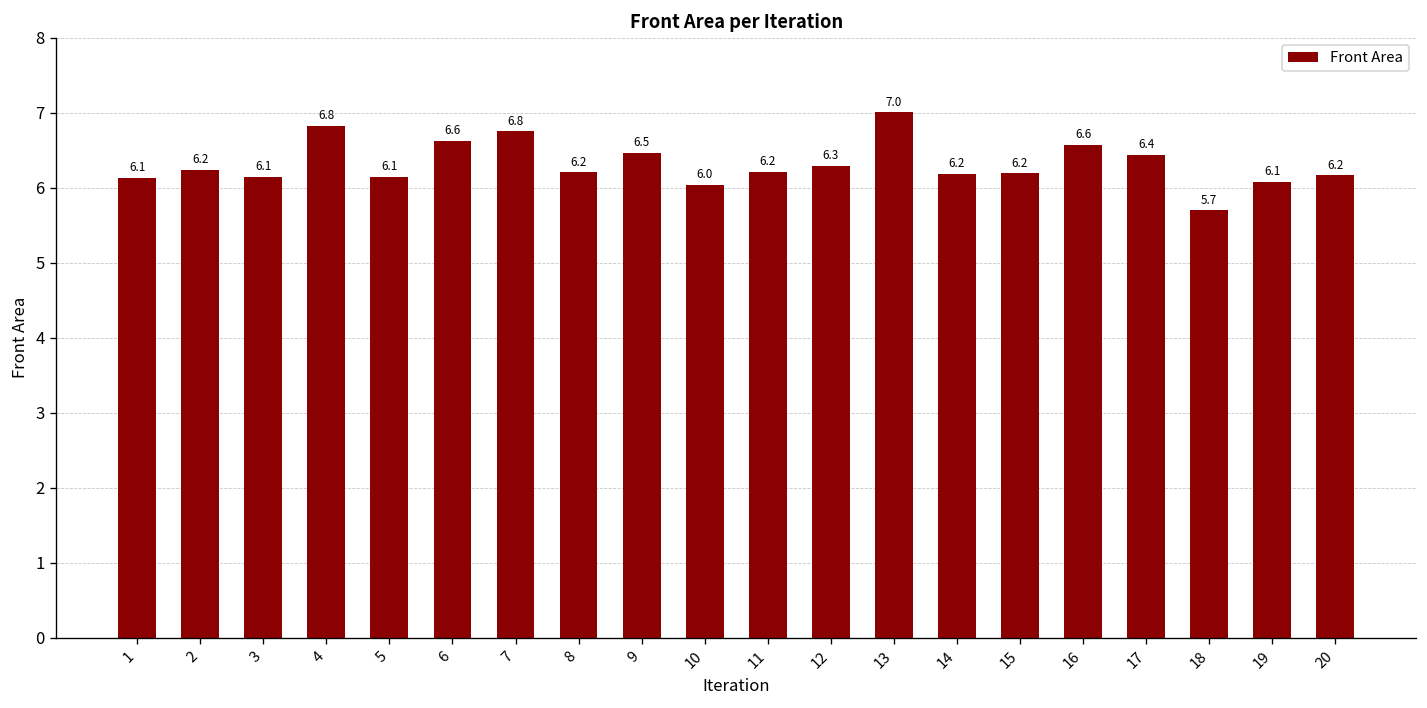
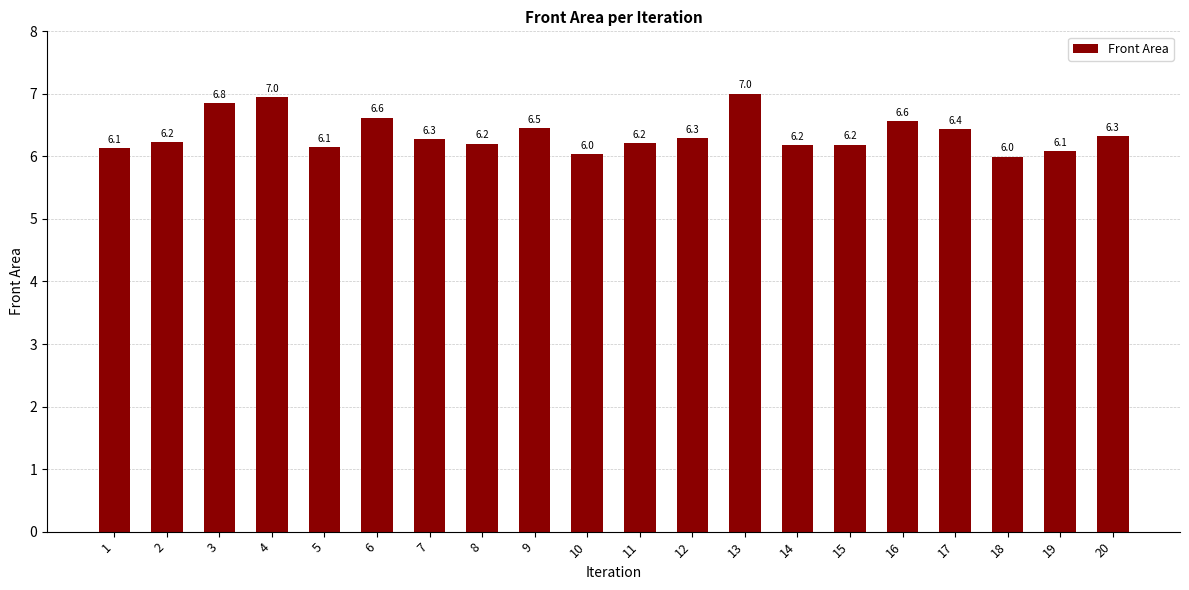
  {
    "1": 6.1,
    "2": 6.2,
-   "3": 6.1,
-   "4": 6.8,
+   "3": 6.8,
+   "4": 7.0,
    "5": 6.1,
    "6": 6.6,
-   "7": 6.8,
+   "7": 6.3,
    "8": 6.2,
    "9": 6.5,
    "10": 6.0,
    "11": 6.2,
    "12": 6.3,
    "13": 7.0,
    "14": 6.2,
    "15": 6.2,
    "16": 6.6,
    "17": 6.4,
-   "18": 5.7,
+   "18": 6.0,
    "19": 6.1,
-   "20": 6.2
+   "20": 6.3
  }
